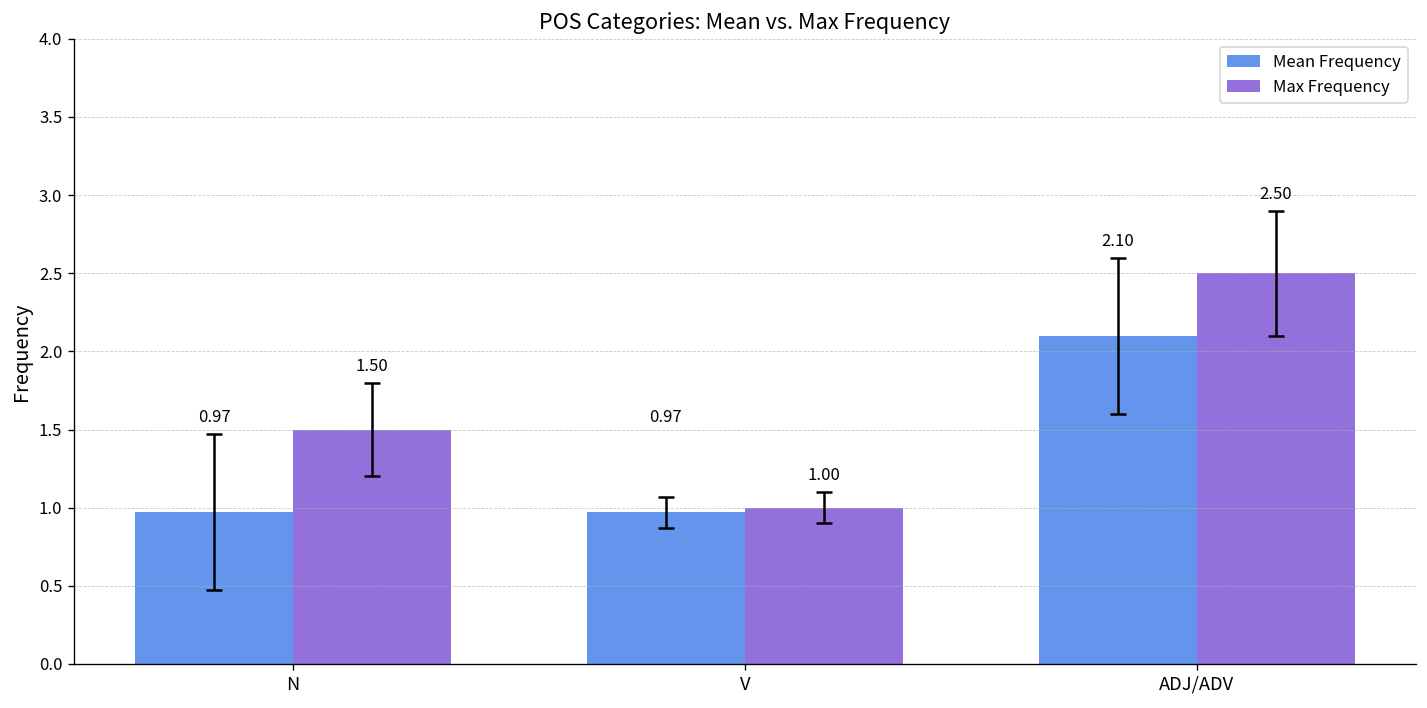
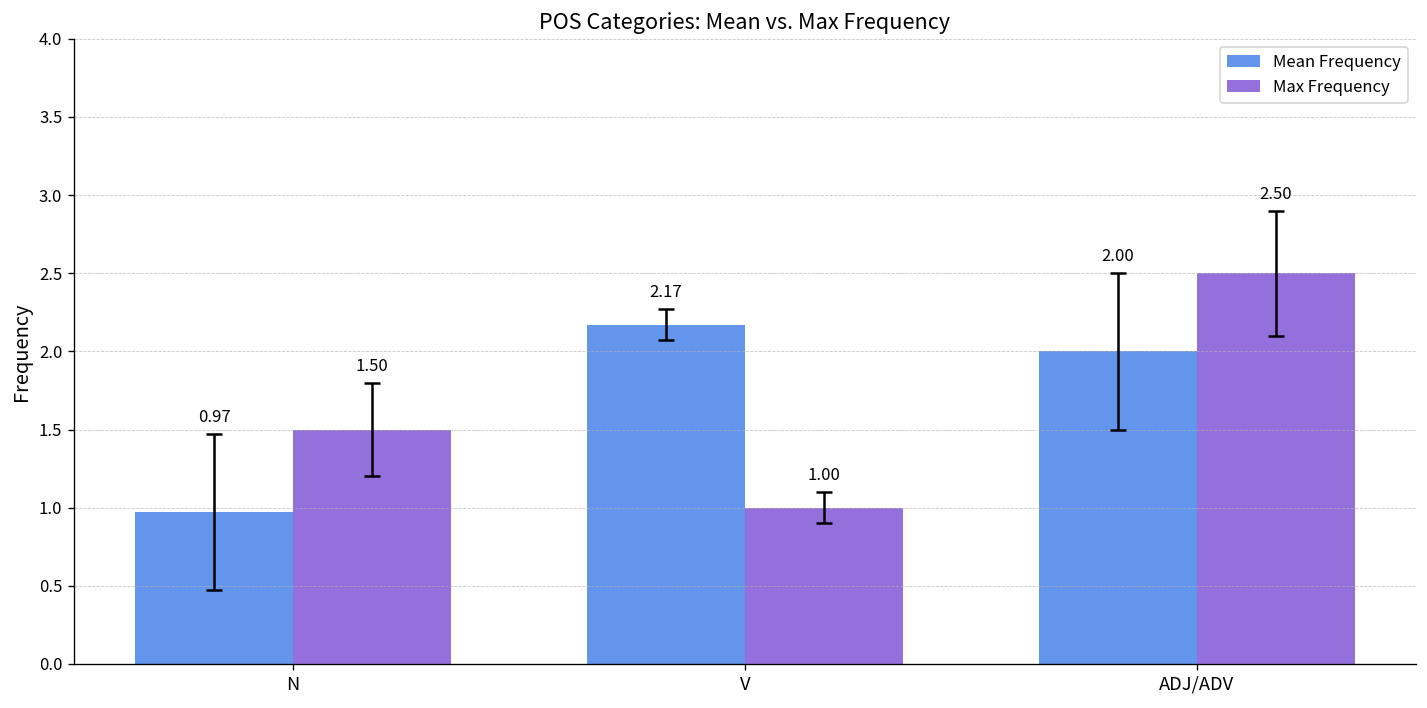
  {
    "Mean Frequency": {
-     "V": 0.97,
-     "ADJ/ADV": 2.10
+     "V": 2.17,
+     "ADJ/ADV": 2.00
    },
    "Max Frequency": {
      "V": 1.00
    }
  }
